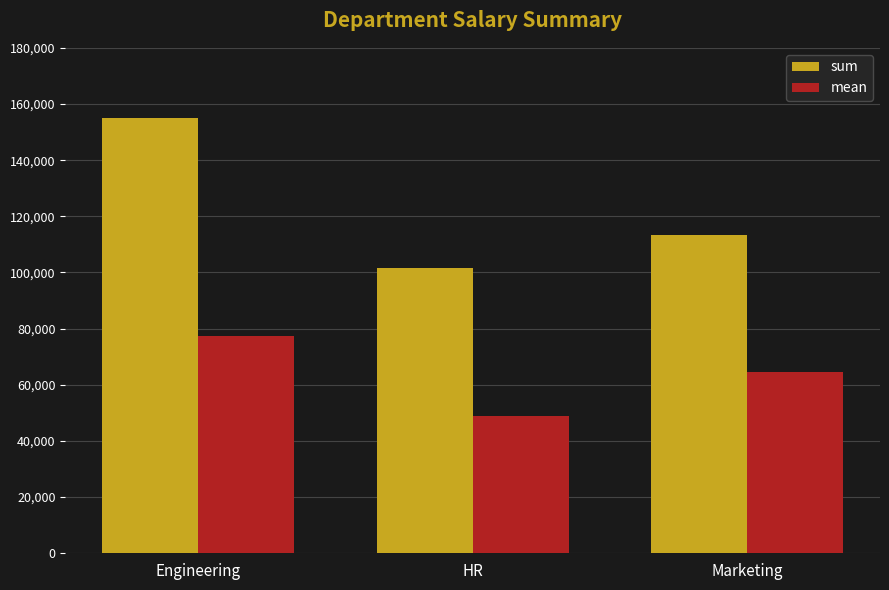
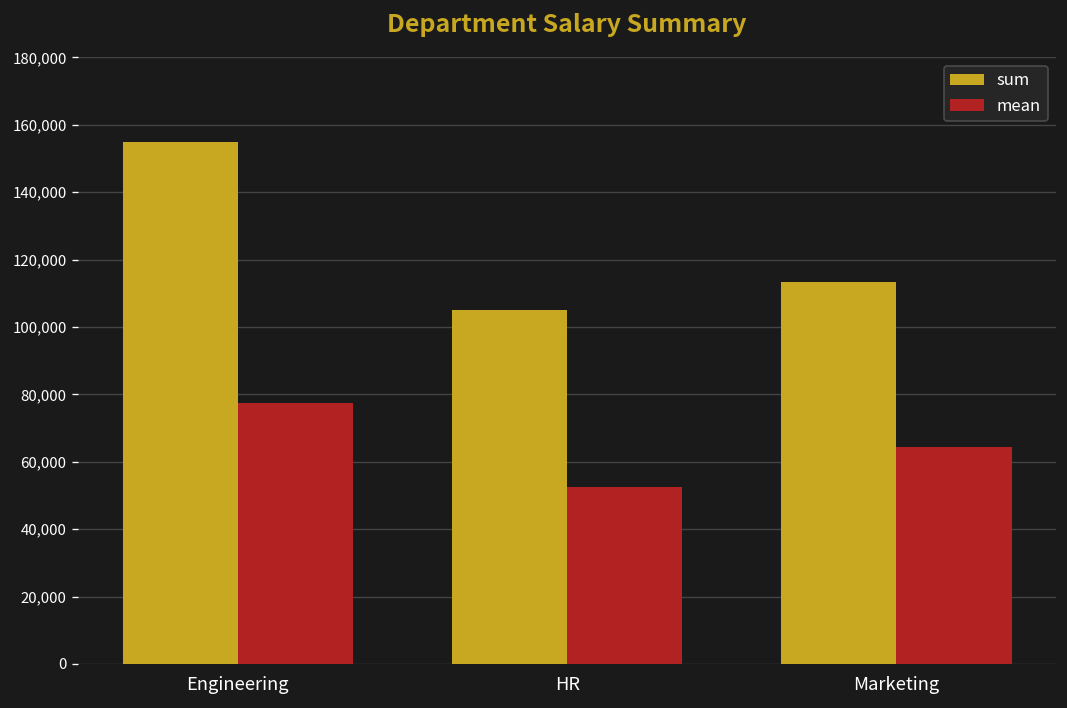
  {
    "sum": {
      "Engineering": "155,000",
-     "HR": "102,000",
+     "HR": "105,000",
      "Marketing": "113,000"
    },
    "mean": {
      "Engineering": "78,000",
-     "HR": "49,000",
+     "HR": "53,000",
      "Marketing": "64,000"
    }
  }
